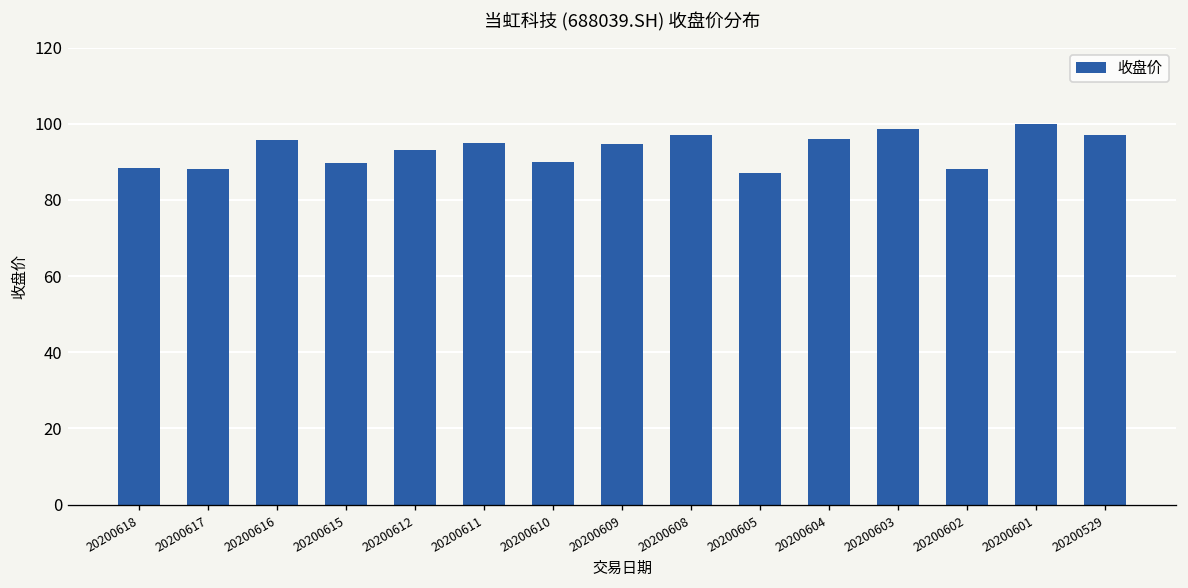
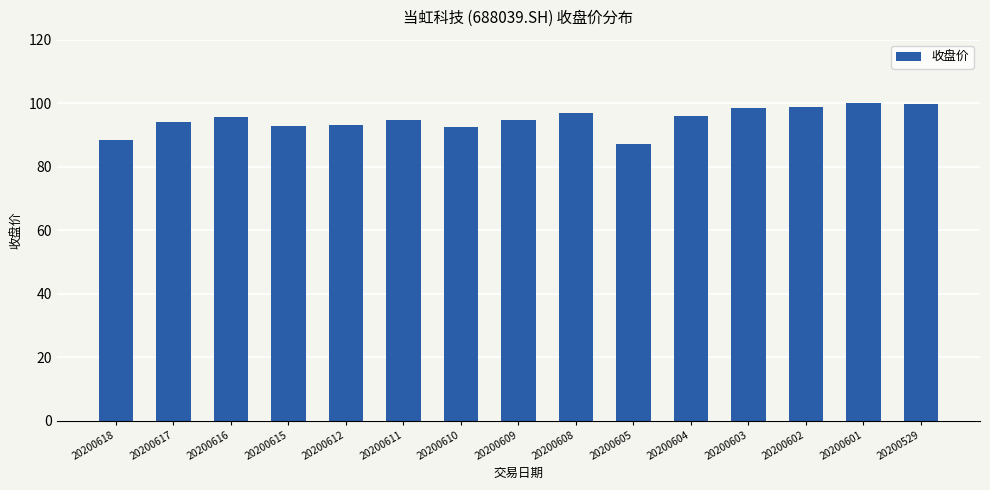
  {
    "20200618": 88,
-   "20200617": 88,
+   "20200617": 94,
    "20200616": 96,
-   "20200615": 90,
+   "20200615": 93,
    "20200612": 93,
    "20200611": 95,
-   "20200610": 90,
+   "20200610": 93,
    "20200609": 95,
    "20200608": 97,
    "20200605": 87,
    "20200604": 96,
    "20200603": 99,
-   "20200602": 88,
+   "20200602": 99,
    "20200601": 100,
-   "20200529": 97
+   "20200529": 100
  }
